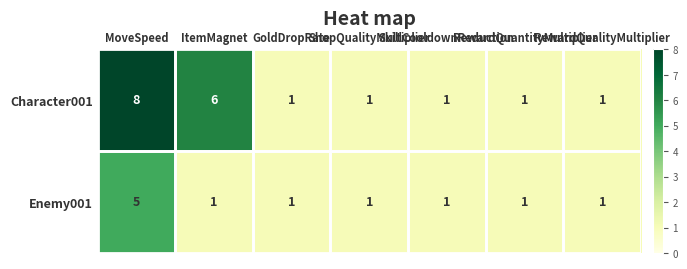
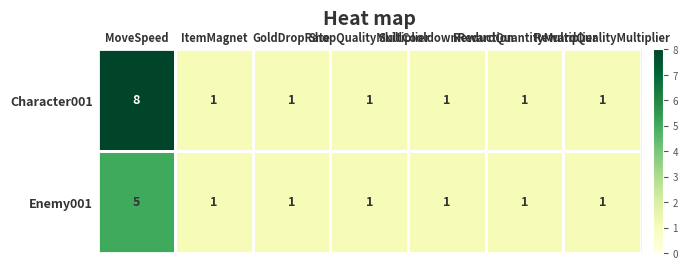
  {
    "Character001": {
      "MoveSpeed": 8,
-     "ItemMagnet": 6
+     "ItemMagnet": 1
    },
    "Enemy001": {
      "MoveSpeed": 5,
      "ItemMagnet": 1
    }
  }
